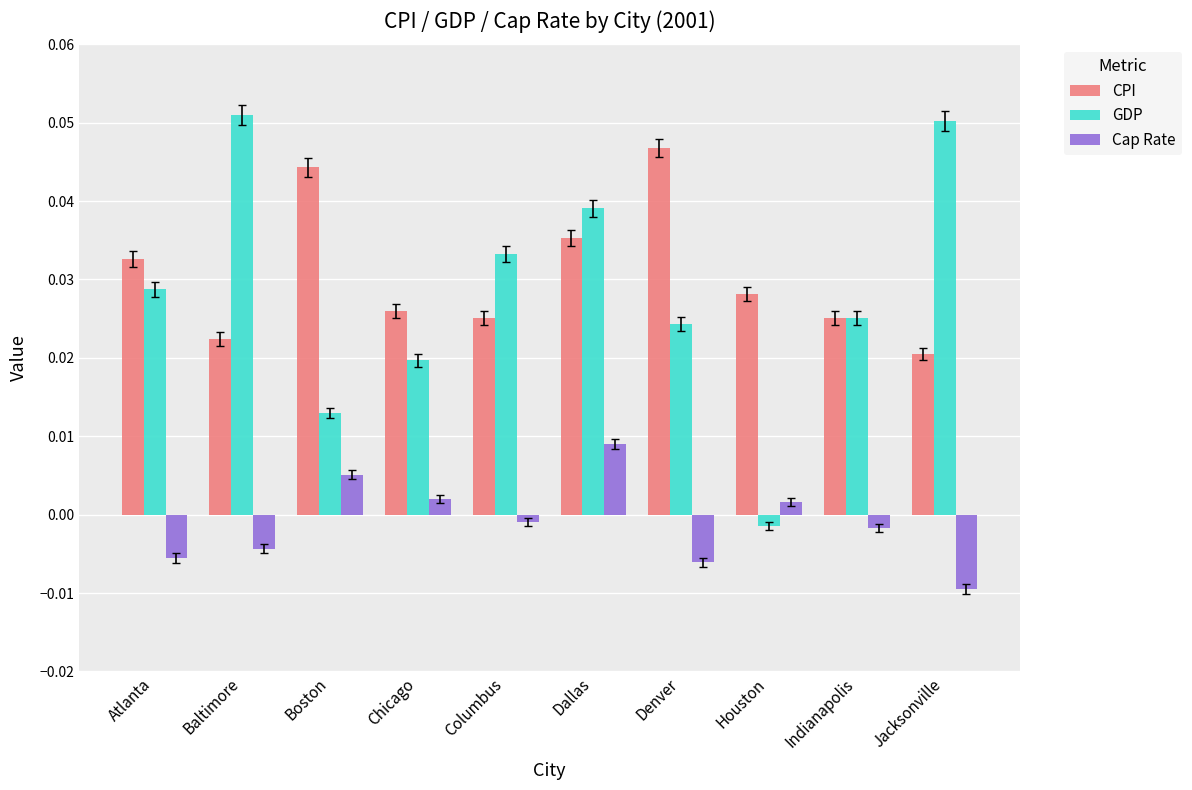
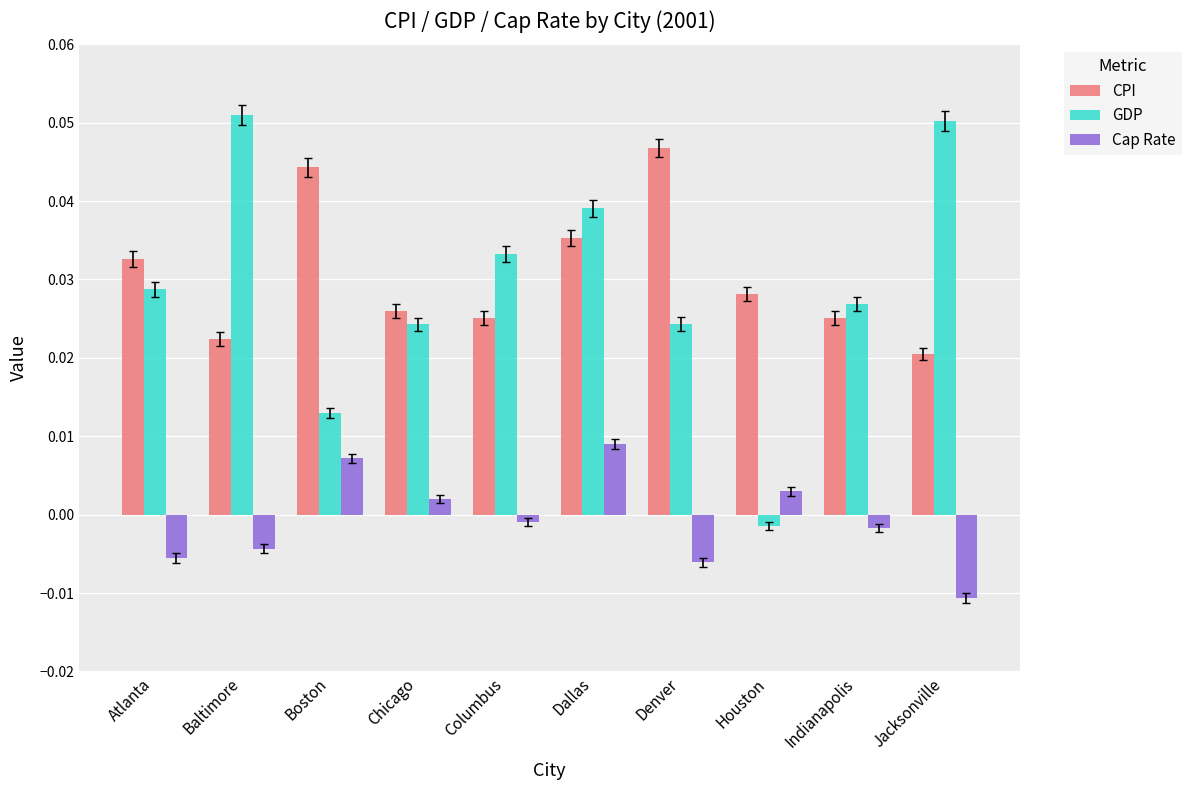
  {
    "CPI": {
      "Atlanta": 0.033,
      "Baltimore": 0.022,
      "Boston": 0.044,
      "Chicago": 0.026,
      "Columbus": 0.025,
      "Dallas": 0.035,
      "Denver": 0.047,
      "Houston": 0.028,
      "Indianapolis": 0.025,
      "Jacksonville": 0.020
    },
    "GDP": {
      "Atlanta": 0.029,
      "Baltimore": 0.051,
      "Boston": 0.013,
-     "Chicago": 0.020,
+     "Chicago": 0.024,
      "Columbus": 0.033,
      "Dallas": 0.039,
      "Denver": 0.024,
      "Houston": -0.001,
-     "Indianapolis": 0.025,
+     "Indianapolis": 0.027,
      "Jacksonville": 0.050
    },
    "Cap Rate": {
      "Atlanta": -0.006,
      "Baltimore": -0.004,
-     "Boston": 0.005,
+     "Boston": 0.007,
      "Chicago": 0.002,
      "Columbus": -0.001,
      "Dallas": 0.009,
      "Denver": -0.006,
-     "Houston": 0.002,
+     "Houston": 0.003,
      "Indianapolis": -0.002,
-     "Jacksonville": -0.010
+     "Jacksonville": -0.011
    }
  }
